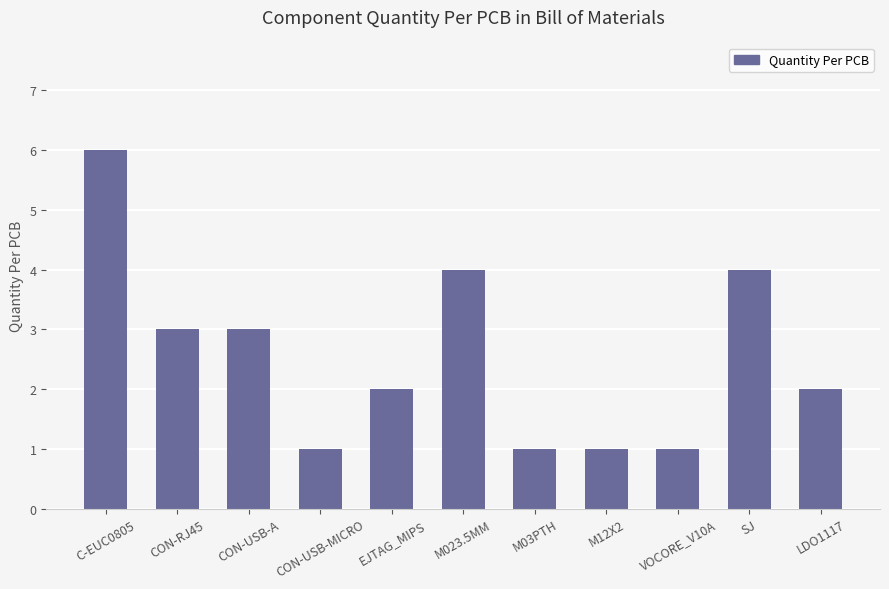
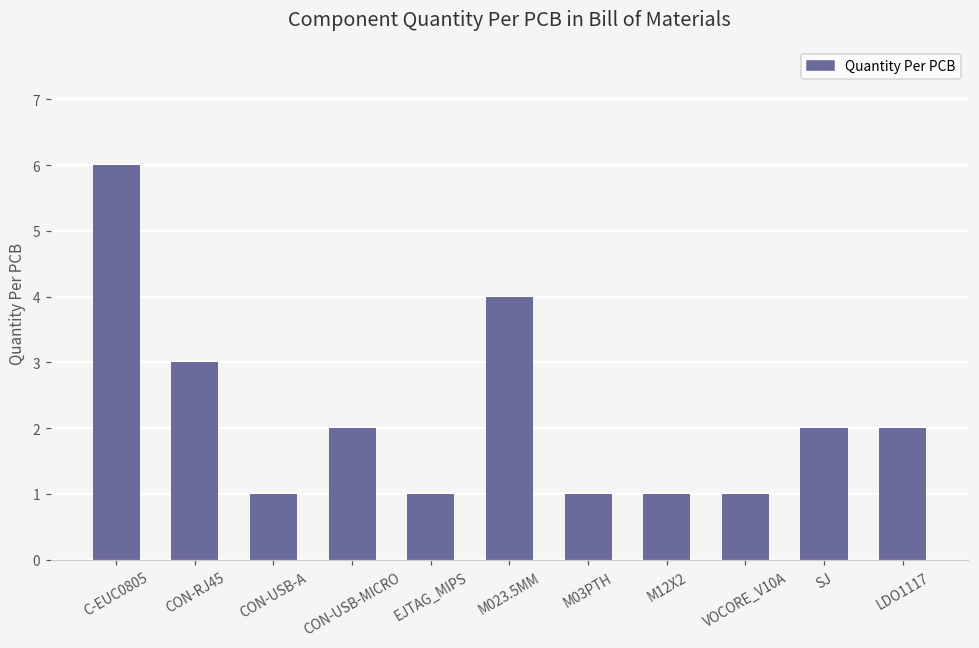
  {
    "C-EUC0805": 6,
    "CON-RJ45": 3,
-   "CON-USB-A": 3,
-   "CON-USB-MICRO": 1,
-   "EJTAG_MIPS": 2,
+   "CON-USB-A": 1,
+   "CON-USB-MICRO": 2,
+   "EJTAG_MIPS": 1,
    "M023.5MM": 4,
    "M03PTH": 1,
    "M12X2": 1,
    "VOCORE_V10A": 1,
-   "SJ": 4,
+   "SJ": 2,
    "LDO1117": 2
  }
